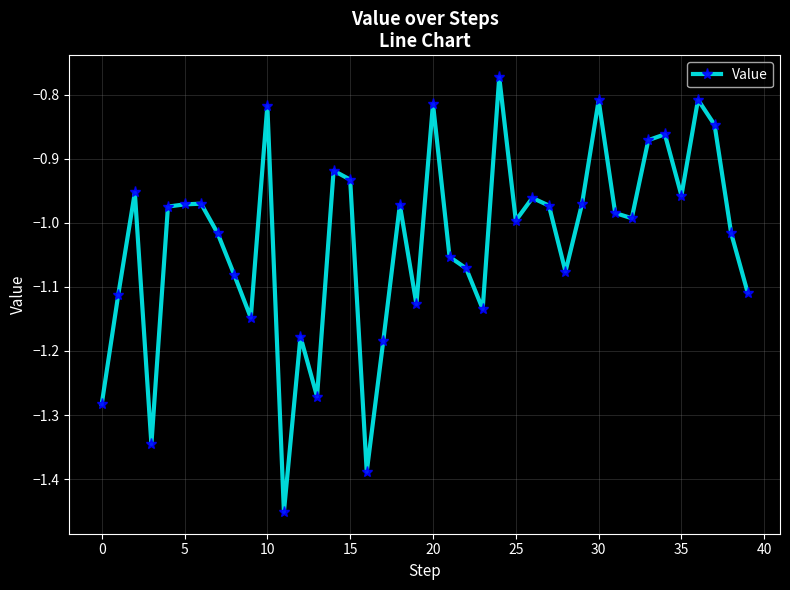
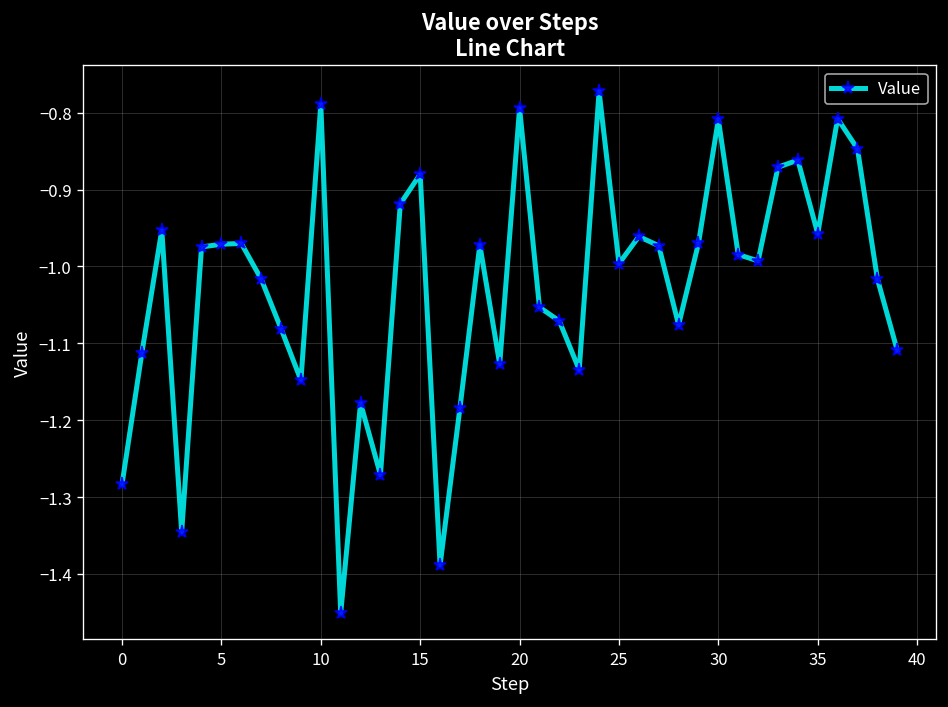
  {
    "0": -1.28,
    "5": -0.97,
-   "10": -0.82,
-   "15": -0.93,
-   "20": -0.81,
+   "10": -0.79,
+   "15": -0.88,
+   "20": -0.79,
    "25": -1.00,
    "30": -0.81,
    "35": -0.96
  }
